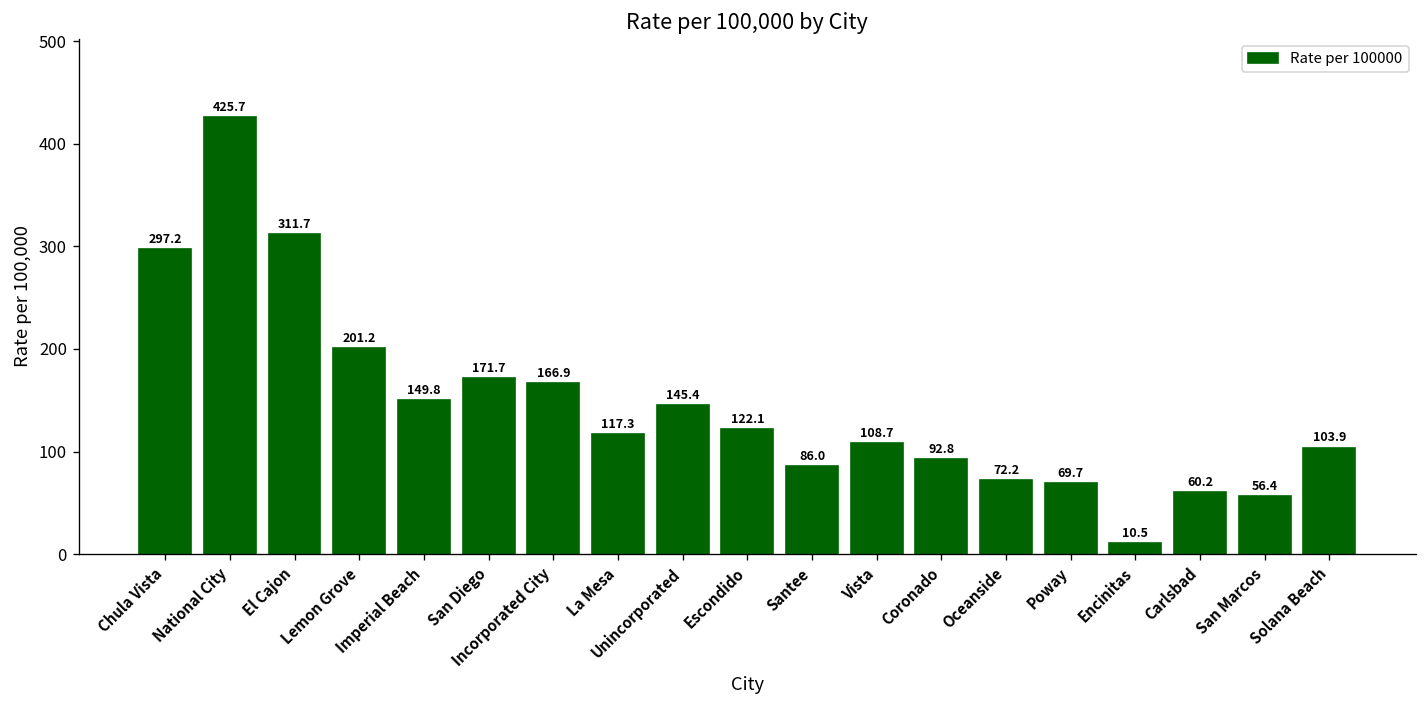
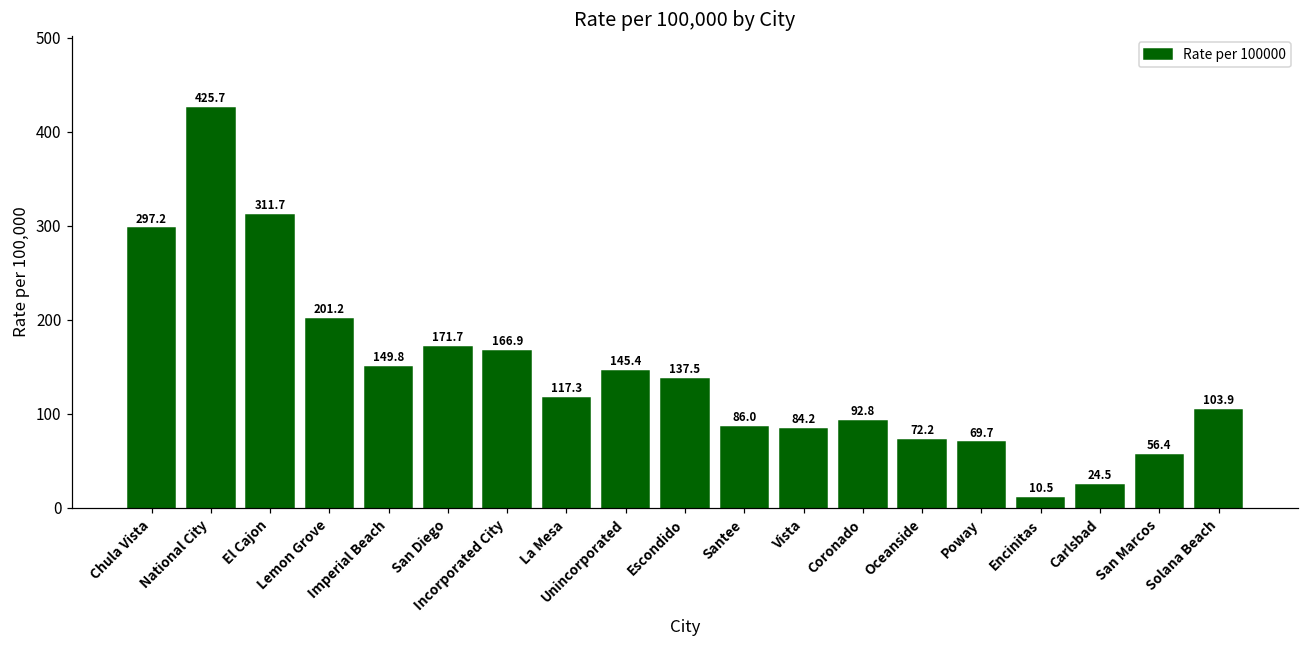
  {
    "Chula Vista": 297.2,
    "National City": 425.7,
    "El Cajon": 311.7,
    "Lemon Grove": 201.2,
    "Imperial Beach": 149.8,
    "San Diego": 171.7,
    "Incorporated City": 166.9,
    "La Mesa": 117.3,
    "Unincorporated": 145.4,
-   "Escondido": 122.1,
+   "Escondido": 137.5,
    "Santee": 86.0,
-   "Vista": 108.7,
+   "Vista": 84.2,
    "Coronado": 92.8,
    "Oceanside": 72.2,
    "Poway": 69.7,
    "Encinitas": 10.5,
-   "Carlsbad": 60.2,
+   "Carlsbad": 24.5,
    "San Marcos": 56.4,
    "Solana Beach": 103.9
  }
